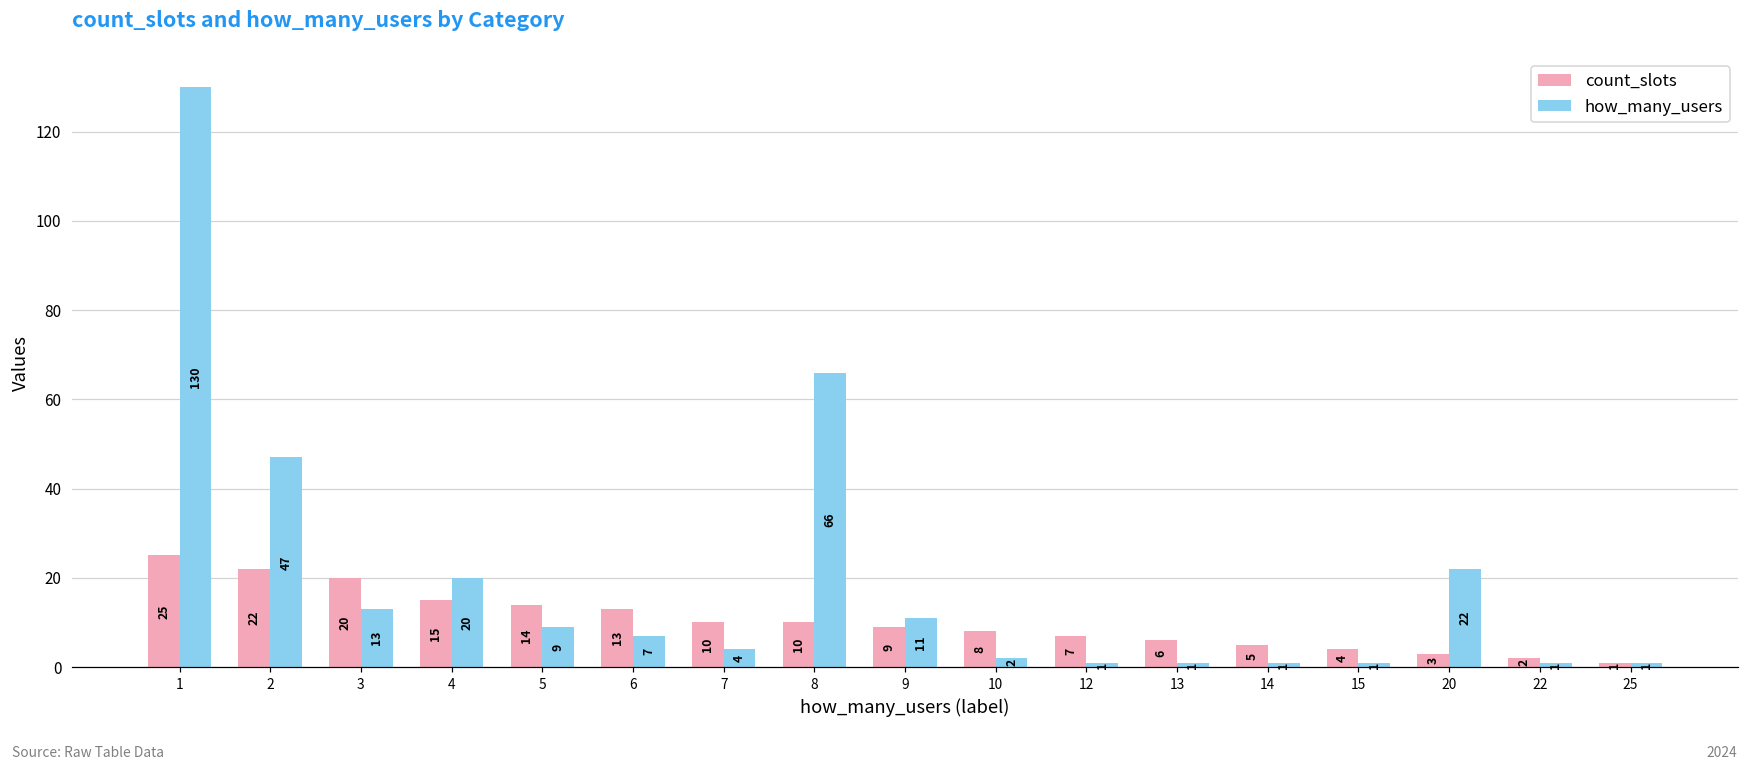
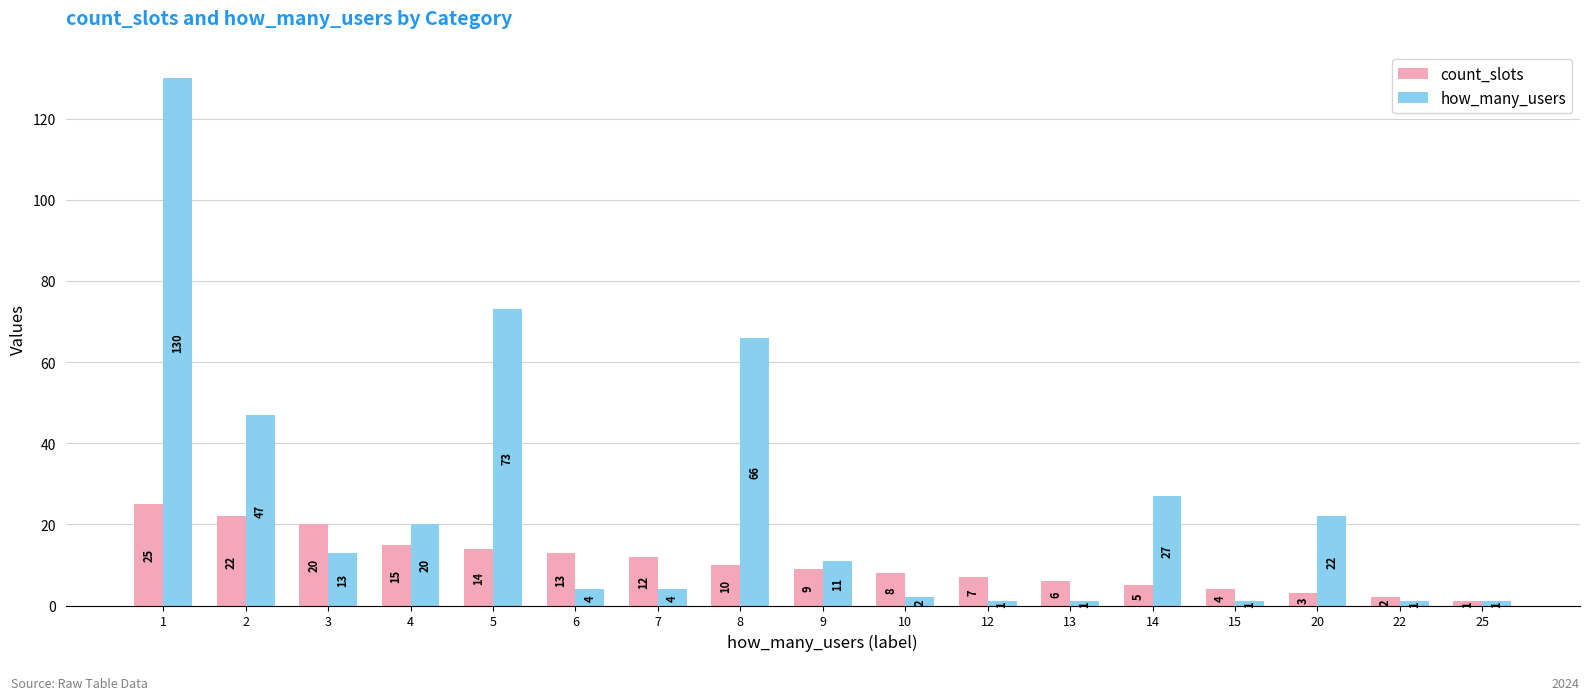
  {
    "count_slots": {
      "1": 25,
      "2": 22,
      "3": 20,
      "4": 15,
      "5": 14,
      "6": 13,
-     "7": 10,
+     "7": 12,
      "8": 10,
      "9": 9,
      "10": 8,
      "12": 7,
      "13": 6,
      "14": 5,
      "15": 4,
      "20": 3,
      "22": 2,
      "25": 1
    },
    "how_many_users": {
      "1": 130,
      "2": 47,
      "3": 13,
      "4": 20,
-     "5": 9,
-     "6": 7,
+     "5": 73,
+     "6": 4,
      "7": 4,
      "8": 66,
      "9": 11,
      "10": 2,
      "12": 1,
      "13": 1,
-     "14": 1,
+     "14": 27,
      "15": 1,
      "20": 22,
      "22": 1,
      "25": 1
    }
  }
